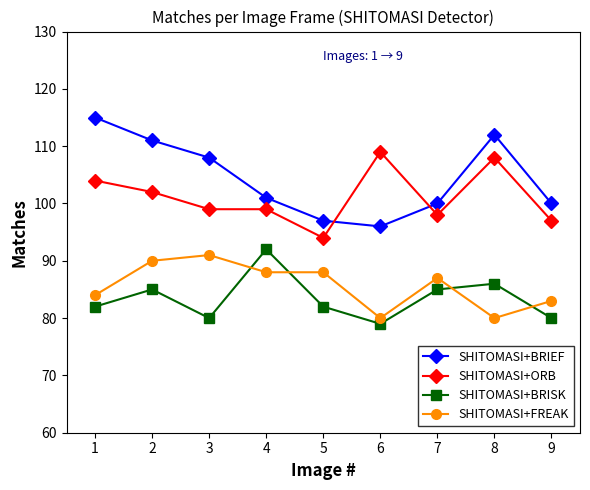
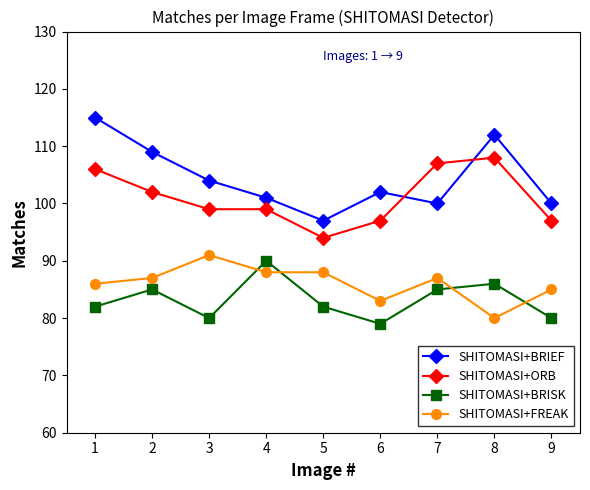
  {
    "SHITOMASI+BRIEF": {
      "1": 115,
-     "2": 111,
-     "3": 108,
+     "2": 109,
+     "3": 104,
      "4": 101,
      "5": 97,
-     "6": 96,
+     "6": 102,
      "7": 100,
      "8": 112,
      "9": 100
    },
    "SHITOMASI+ORB": {
-     "1": 104,
+     "1": 106,
      "2": 102,
      "3": 99,
      "4": 99,
      "5": 94,
-     "6": 109,
-     "7": 98,
+     "6": 97,
+     "7": 107,
      "8": 108,
      "9": 97
    },
    "SHITOMASI+BRISK": {
      "1": 82,
      "2": 85,
      "3": 80,
-     "4": 92,
+     "4": 90,
      "5": 82,
      "6": 79,
      "7": 85,
      "8": 86,
      "9": 80
    },
    "SHITOMASI+FREAK": {
-     "1": 84,
-     "2": 90,
+     "1": 86,
+     "2": 87,
      "3": 91,
      "4": 88,
      "5": 88,
-     "6": 80,
+     "6": 83,
      "7": 87,
      "8": 80,
-     "9": 83
+     "9": 85
    }
  }
